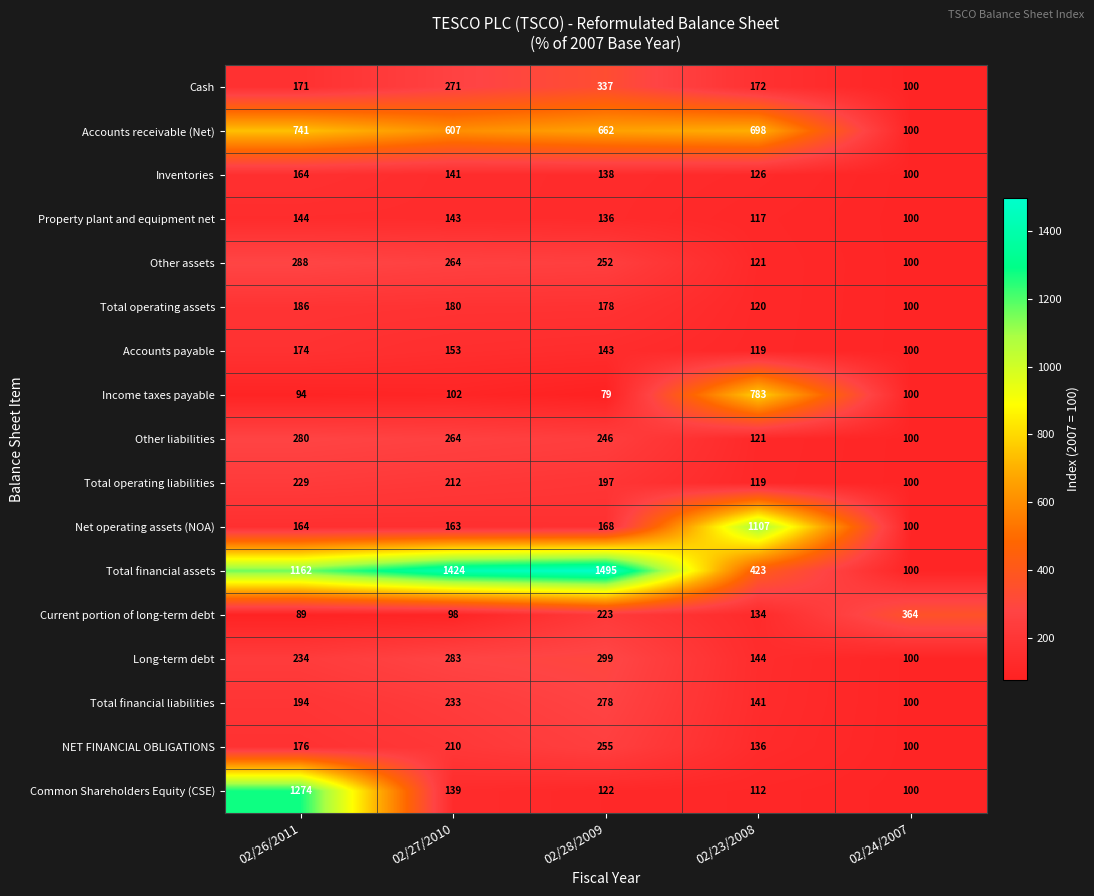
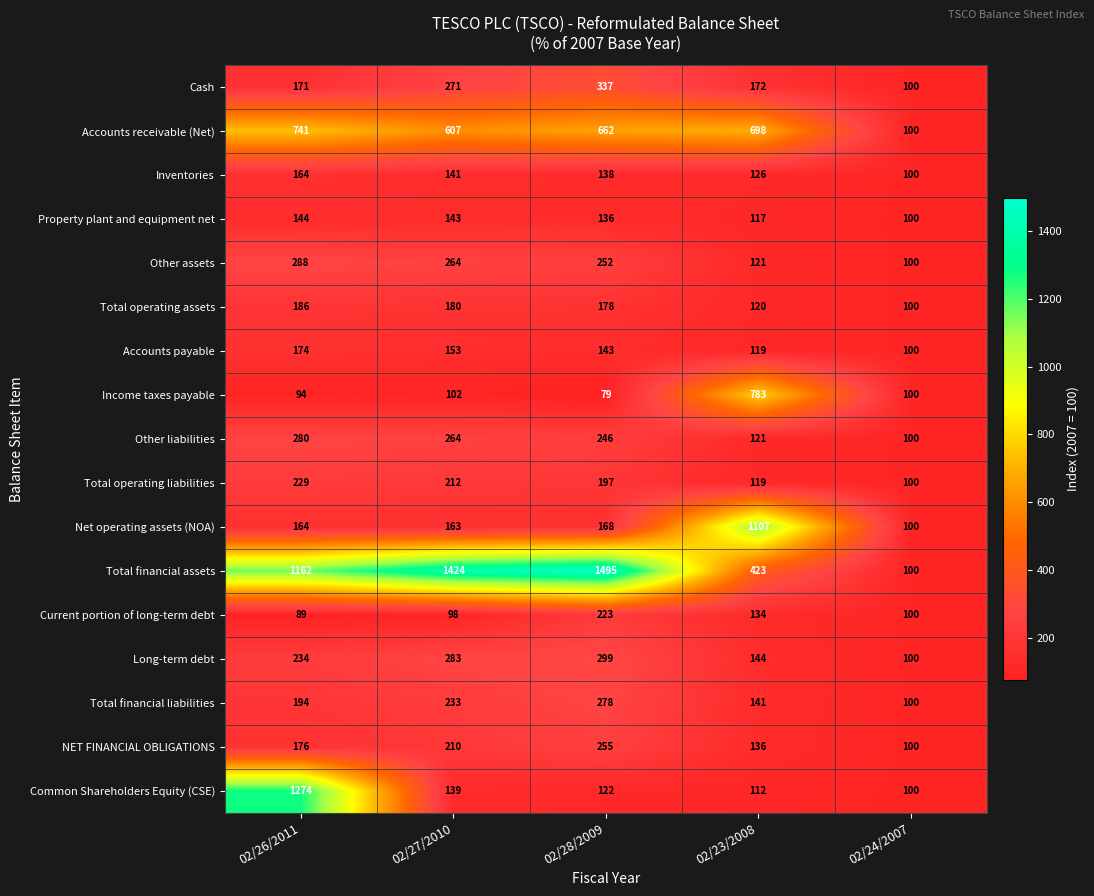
  {
    "Cash": {
      "02/26/2011": 171,
      "02/27/2010": 271,
      "02/28/2009": 337,
      "02/23/2008": 172,
      "02/24/2007": 100
    },
    "Accounts receivable (Net)": {
      "02/26/2011": 741,
      "02/27/2010": 607,
      "02/28/2009": 662,
      "02/23/2008": 698,
      "02/24/2007": 100
    },
    "Inventories": {
      "02/26/2011": 164,
      "02/27/2010": 141,
      "02/28/2009": 138,
      "02/23/2008": 126,
      "02/24/2007": 100
    },
    "Property plant and equipment net": {
      "02/26/2011": 144,
      "02/27/2010": 143,
      "02/28/2009": 136,
      "02/23/2008": 117,
      "02/24/2007": 100
    },
    "Other assets": {
      "02/26/2011": 288,
      "02/27/2010": 264,
      "02/28/2009": 252,
      "02/23/2008": 121,
      "02/24/2007": 100
    },
    "Total operating assets": {
      "02/26/2011": 186,
      "02/27/2010": 180,
      "02/28/2009": 178,
      "02/23/2008": 120,
      "02/24/2007": 100
    },
    "Accounts payable": {
      "02/26/2011": 174,
      "02/27/2010": 153,
      "02/28/2009": 143,
      "02/23/2008": 119,
      "02/24/2007": 100
    },
    "Income taxes payable": {
      "02/26/2011": 94,
      "02/27/2010": 102,
      "02/28/2009": 79,
      "02/23/2008": 783,
      "02/24/2007": 100
    },
    "Other liabilities": {
      "02/26/2011": 280,
      "02/27/2010": 264,
      "02/28/2009": 246,
      "02/23/2008": 121,
      "02/24/2007": 100
    },
    "Total operating liabilities": {
      "02/26/2011": 229,
      "02/27/2010": 212,
      "02/28/2009": 197,
      "02/23/2008": 119,
      "02/24/2007": 100
    },
    "Net operating assets (NOA)": {
      "02/26/2011": 164,
      "02/27/2010": 163,
      "02/28/2009": 168,
      "02/23/2008": 1107,
      "02/24/2007": 100
    },
    "Total financial assets": {
      "02/26/2011": 1162,
      "02/27/2010": 1424,
      "02/28/2009": 1495,
      "02/23/2008": 423,
      "02/24/2007": 100
    },
    "Current portion of long-term debt": {
      "02/26/2011": 89,
      "02/27/2010": 98,
      "02/28/2009": 223,
      "02/23/2008": 134,
-     "02/24/2007": 364
+     "02/24/2007": 100
    },
    "Long-term debt": {
      "02/26/2011": 234,
      "02/27/2010": 283,
      "02/28/2009": 299,
      "02/23/2008": 144,
      "02/24/2007": 100
    },
    "Total financial liabilities": {
      "02/26/2011": 194,
      "02/27/2010": 233,
      "02/28/2009": 278,
      "02/23/2008": 141,
      "02/24/2007": 100
    },
    "NET FINANCIAL OBLIGATIONS": {
      "02/26/2011": 176,
      "02/27/2010": 210,
      "02/28/2009": 255,
      "02/23/2008": 136,
      "02/24/2007": 100
    },
    "Common Shareholders Equity (CSE)": {
      "02/26/2011": 1274,
      "02/27/2010": 139,
      "02/28/2009": 122,
      "02/23/2008": 112,
      "02/24/2007": 100
    }
  }
